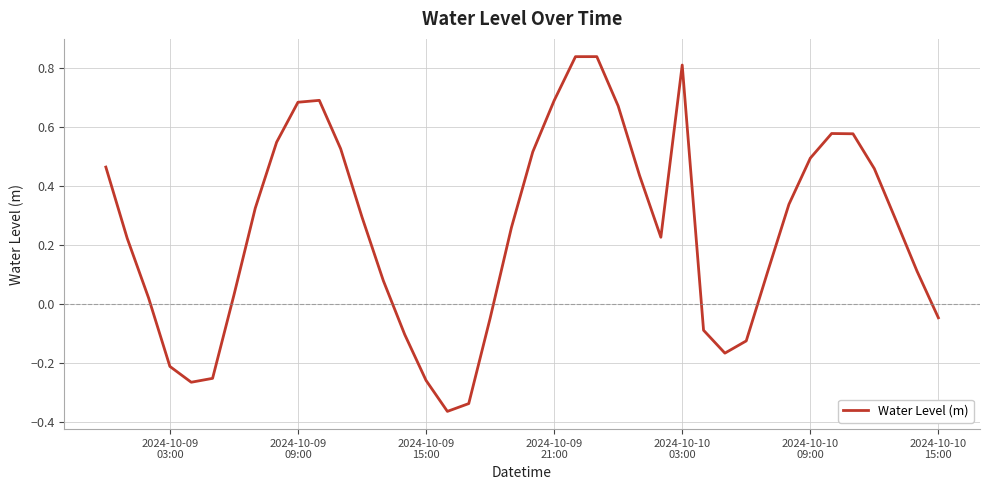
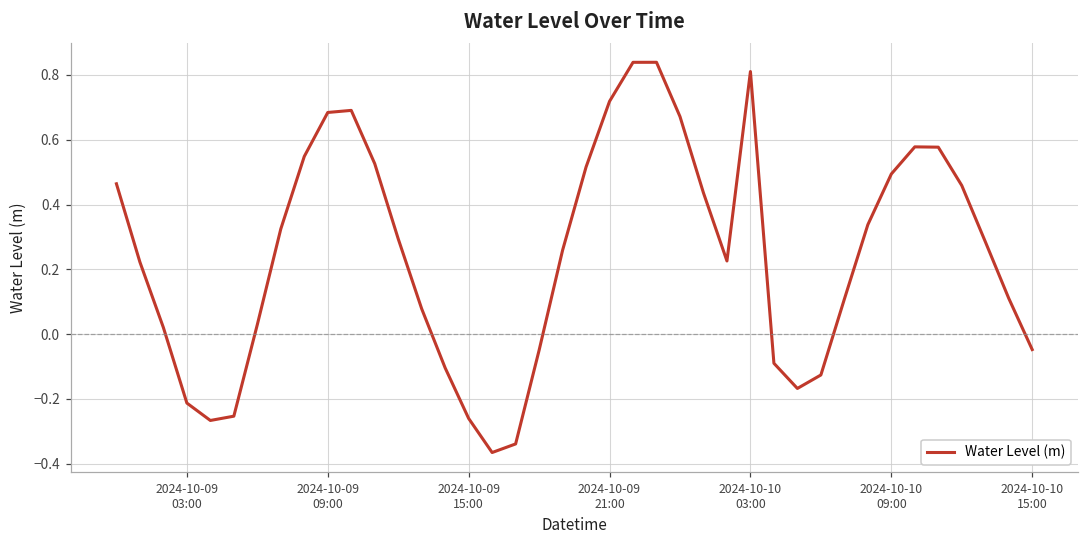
  {
    "2024-10-09 03:00": -0.21,
    "2024-10-09 09:00": 0.68,
    "2024-10-09 15:00": -0.26,
-   "2024-10-09 21:00": 0.69,
+   "2024-10-09 21:00": 0.72,
    "2024-10-10 03:00": 0.81,
    "2024-10-10 09:00": 0.49,
    "2024-10-10 15:00": -0.05
  }
